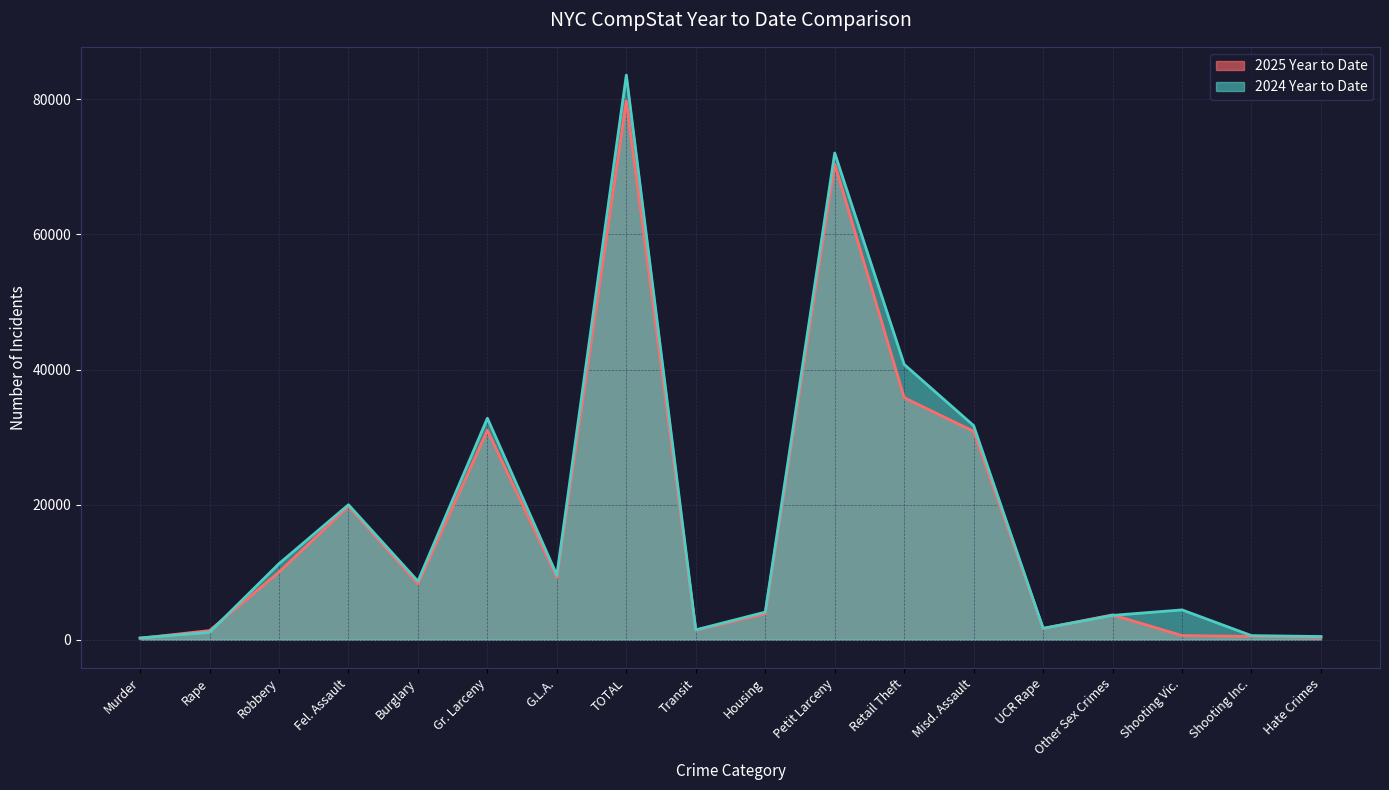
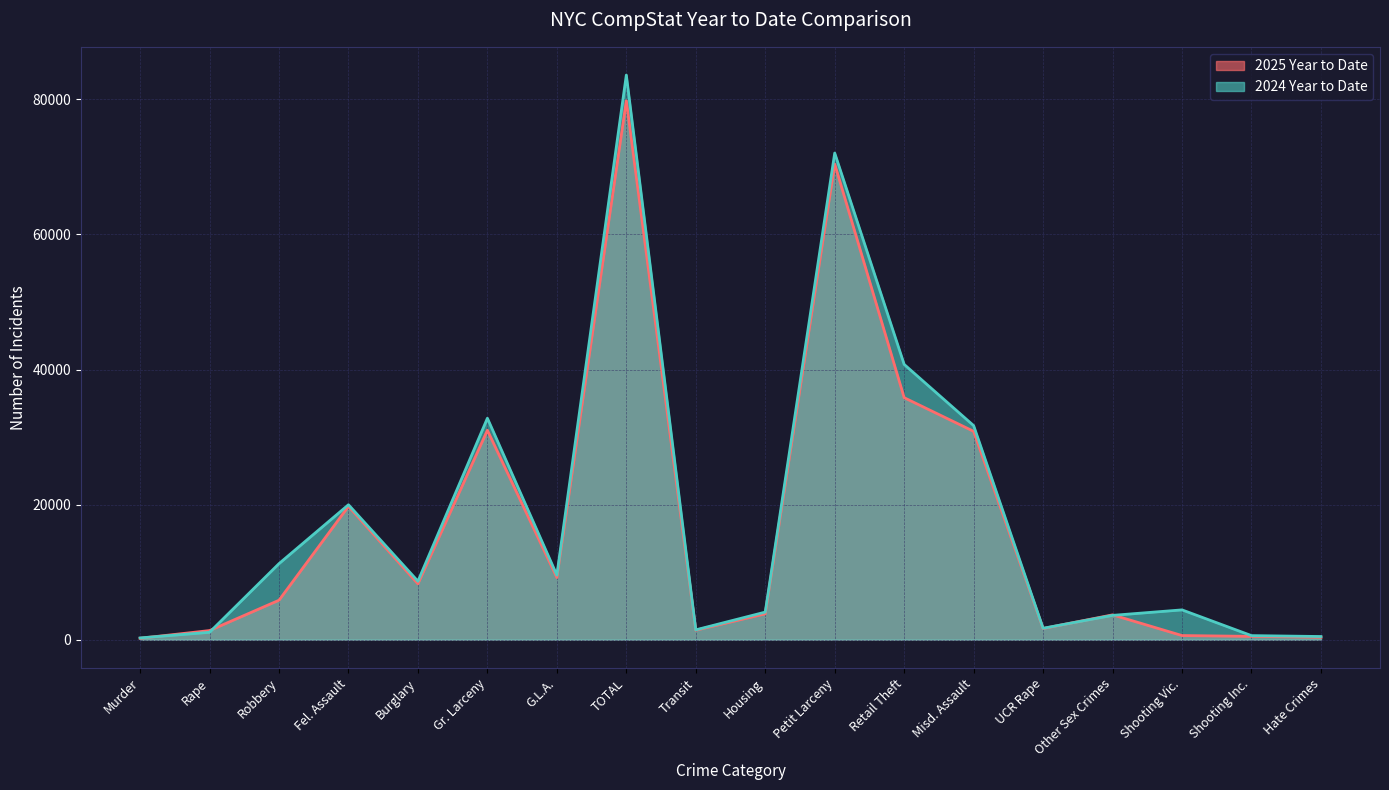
  {
    "2025 Year to Date": {
-     "Robbery": 10000,
+     "Robbery": 6000,
      "Burglary": 8000,
      "Gr. Larceny": 31000,
      "TOTAL": 80000,
      "Petit Larceny": 70000,
      "Retail Theft": 36000,
      "Misd. Assault": 31000,
      "Shooting Vic.": 1000
    },
    "2024 Year to Date": {
      "Robbery": 11000,
      "Burglary": 9000,
      "Gr. Larceny": 33000,
      "TOTAL": 84000,
      "Petit Larceny": 72000,
      "Retail Theft": 41000,
      "Misd. Assault": 32000,
      "Shooting Vic.": 4000
    }
  }
